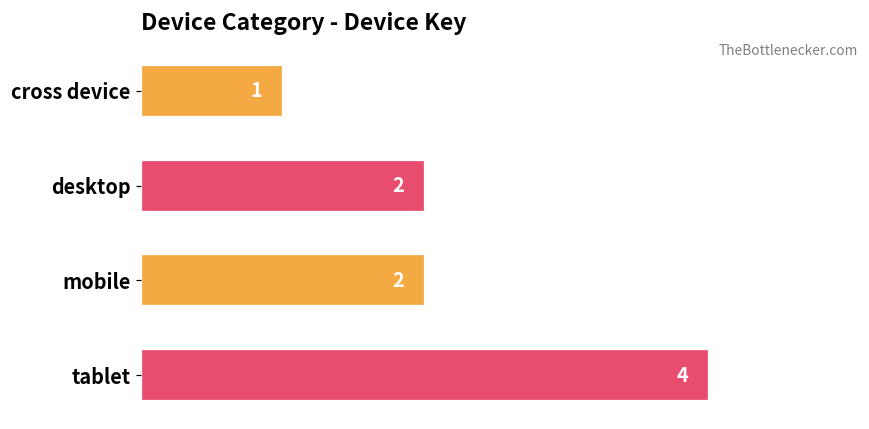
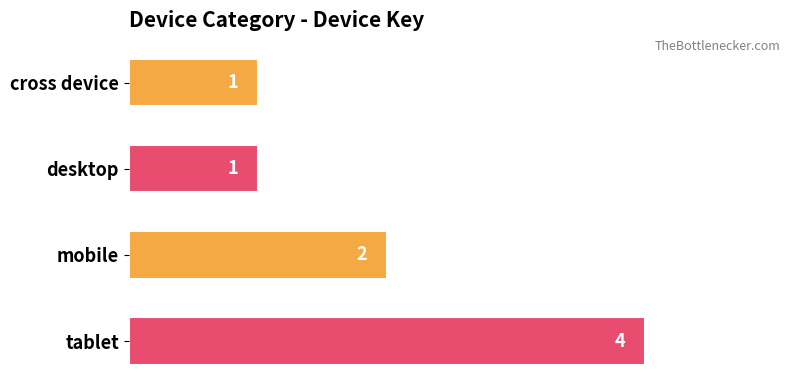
  {
    "cross device": 1,
-   "desktop": 2,
+   "desktop": 1,
    "mobile": 2,
    "tablet": 4
  }
